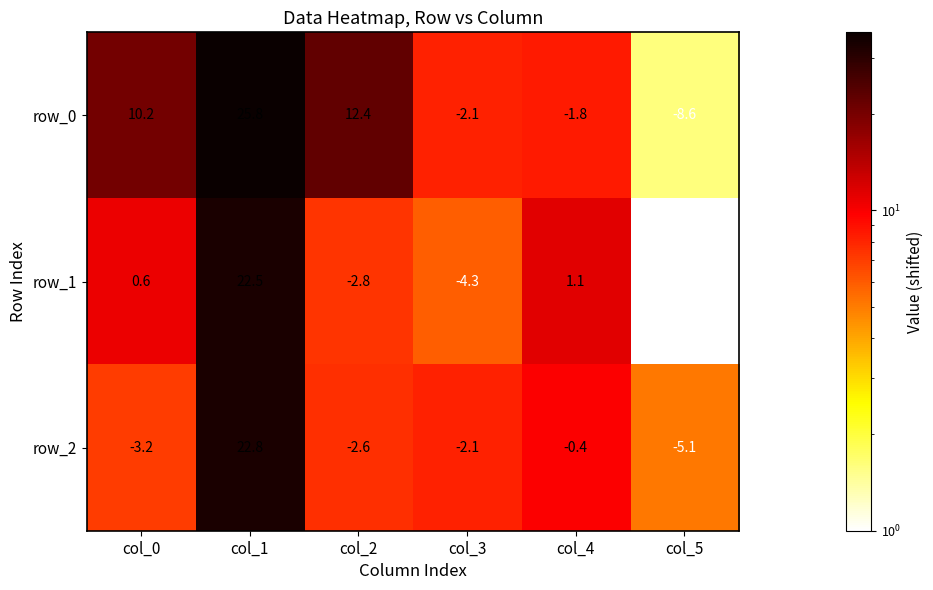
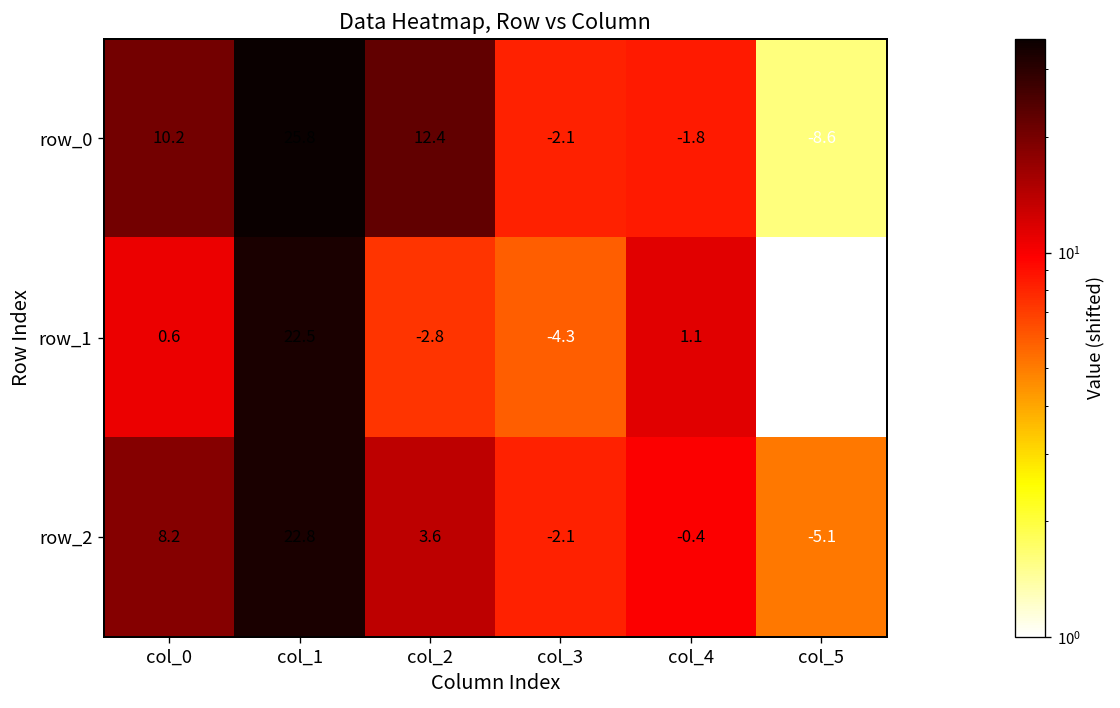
  {
    "row_0": {
      "col_0": 10.2,
      "col_2": 12.4,
      "col_3": -2.1,
      "col_4": -1.8,
      "col_5": -8.6
    },
    "row_1": {
      "col_0": 0.6,
      "col_2": -2.8,
      "col_3": -4.3,
      "col_4": 1.1
    },
    "row_2": {
-     "col_0": -3.2,
-     "col_2": -2.6,
+     "col_0": 8.2,
+     "col_2": 3.6,
      "col_3": -2.1,
      "col_4": -0.4,
      "col_5": -5.1
    }
  }
